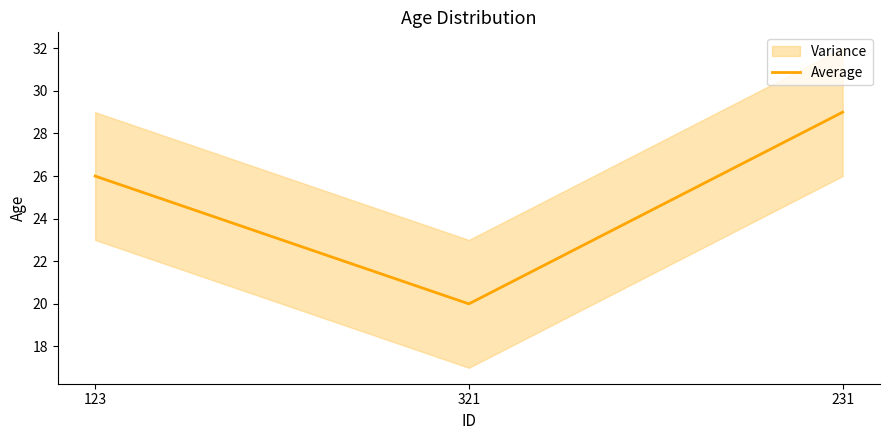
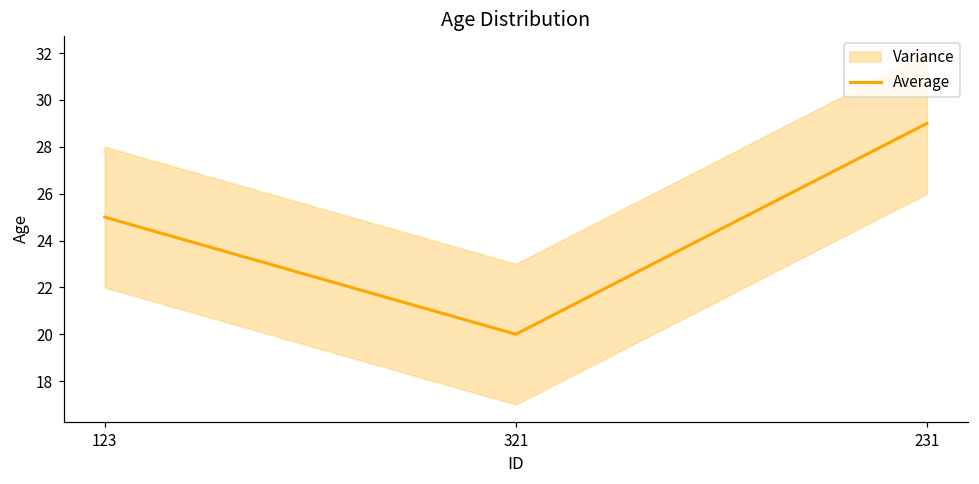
  {
    "Average": {
-     "123": 26,
+     "123": 25,
      "321": 20,
      "231": 29
    }
  }
